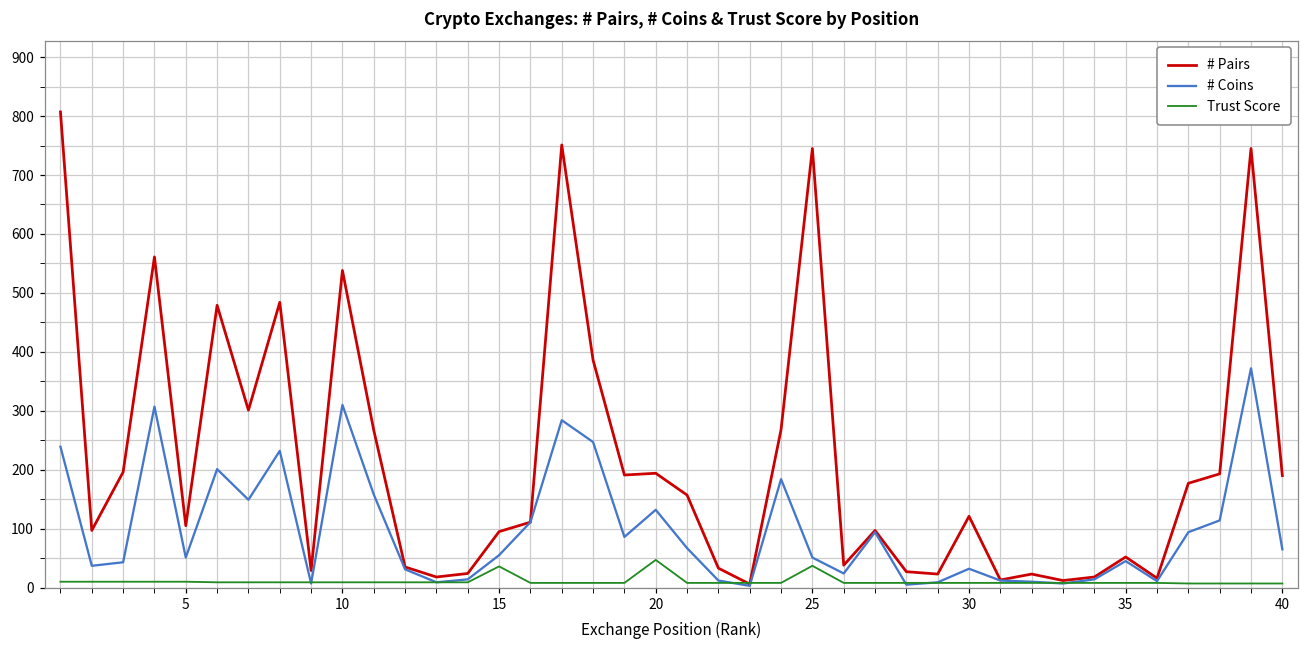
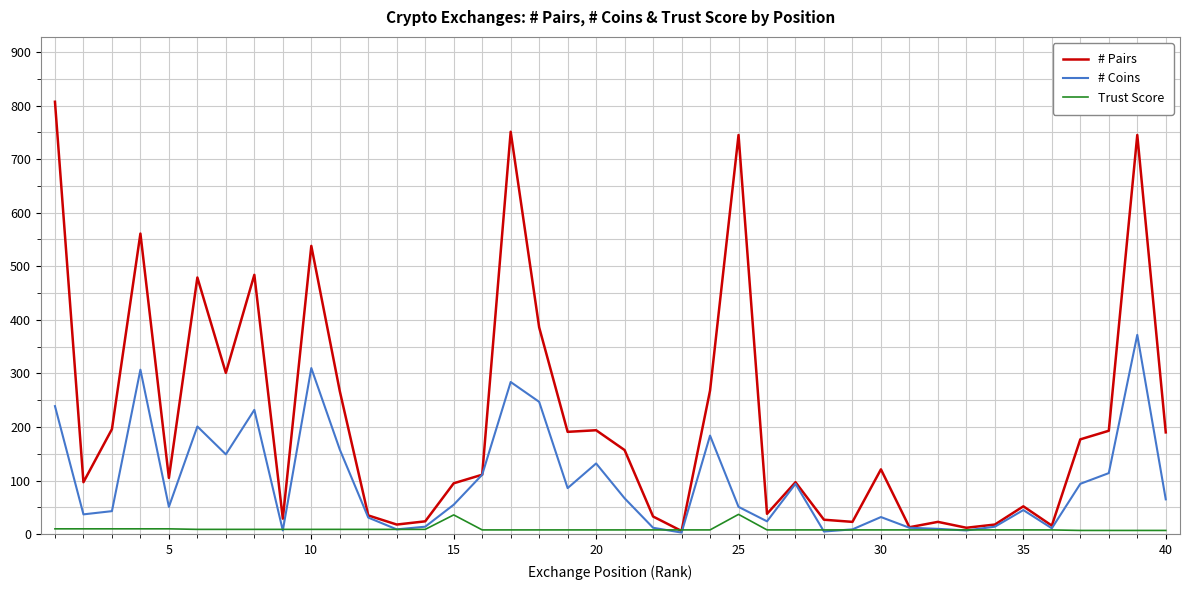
  {
    "# Pairs": {
      "5": 110,
      "10": 540,
      "15": 100,
      "20": 190,
      "25": 750,
      "30": 120,
      "35": 50,
      "40": 190
    },
    "# Coins": {
      "5": 50,
      "10": 310,
      "15": 60,
      "20": 130,
      "25": 50,
      "30": 30,
      "35": 50,
      "40": 70
    },
    "Trust Score": {
      "5": 10,
      "10": 10,
      "15": 40,
-     "20": 50,
+     "20": 10,
      "25": 40,
      "30": 10,
      "35": 10,
      "40": 10
    }
  }
